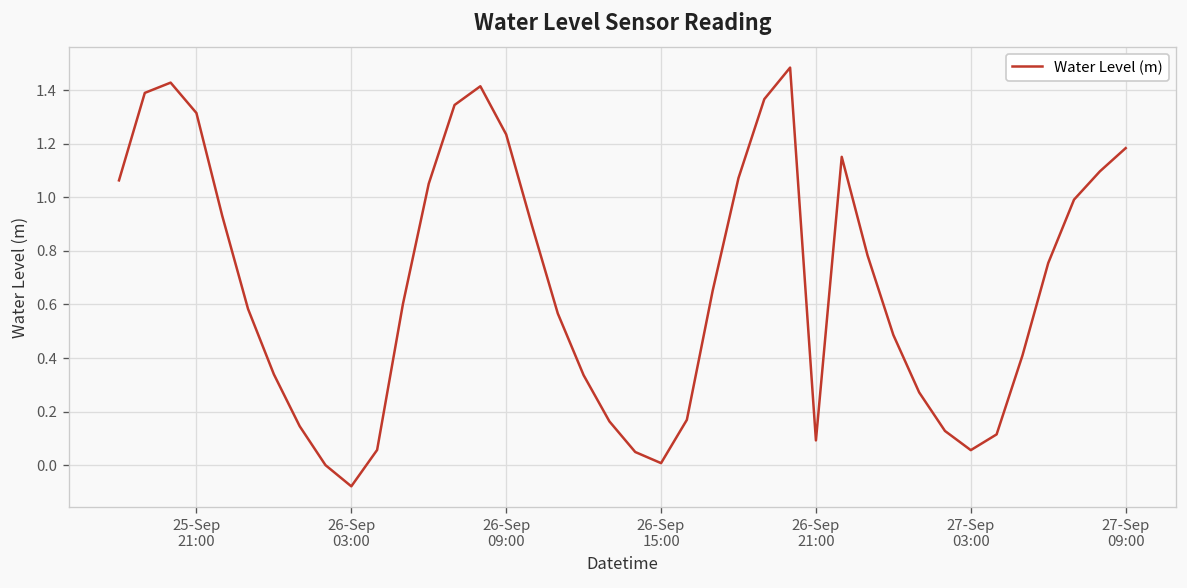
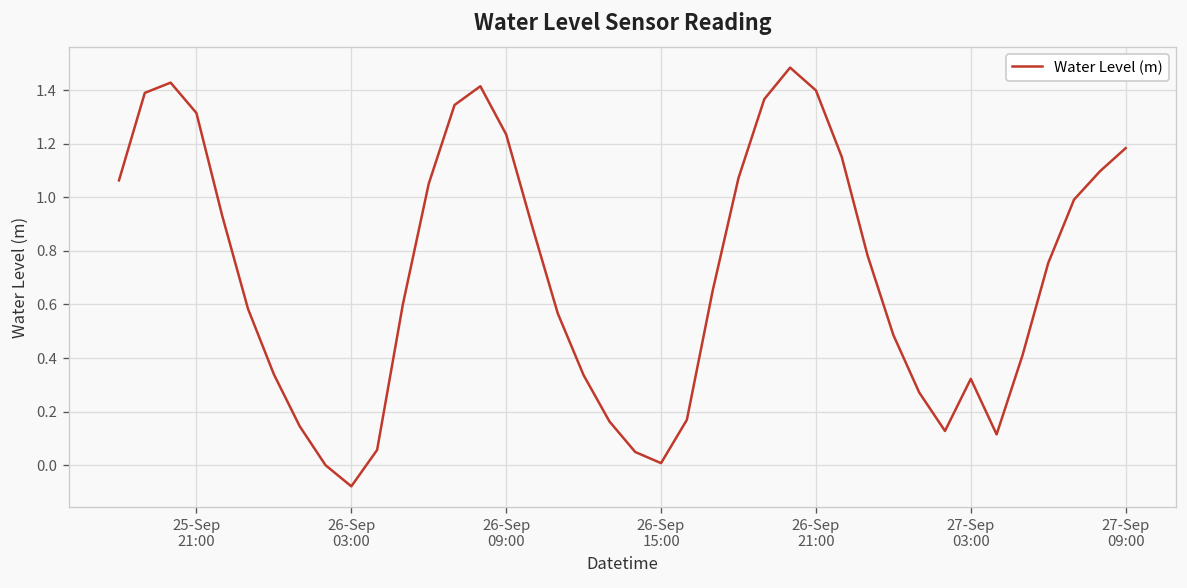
  {
    "25-Sep 21:00": 1.31,
    "26-Sep 03:00": -0.08,
    "26-Sep 09:00": 1.23,
    "26-Sep 15:00": 0.01,
-   "26-Sep 21:00": 0.09,
-   "27-Sep 03:00": 0.06,
+   "26-Sep 21:00": 1.40,
+   "27-Sep 03:00": 0.32,
    "27-Sep 09:00": 1.18
  }
